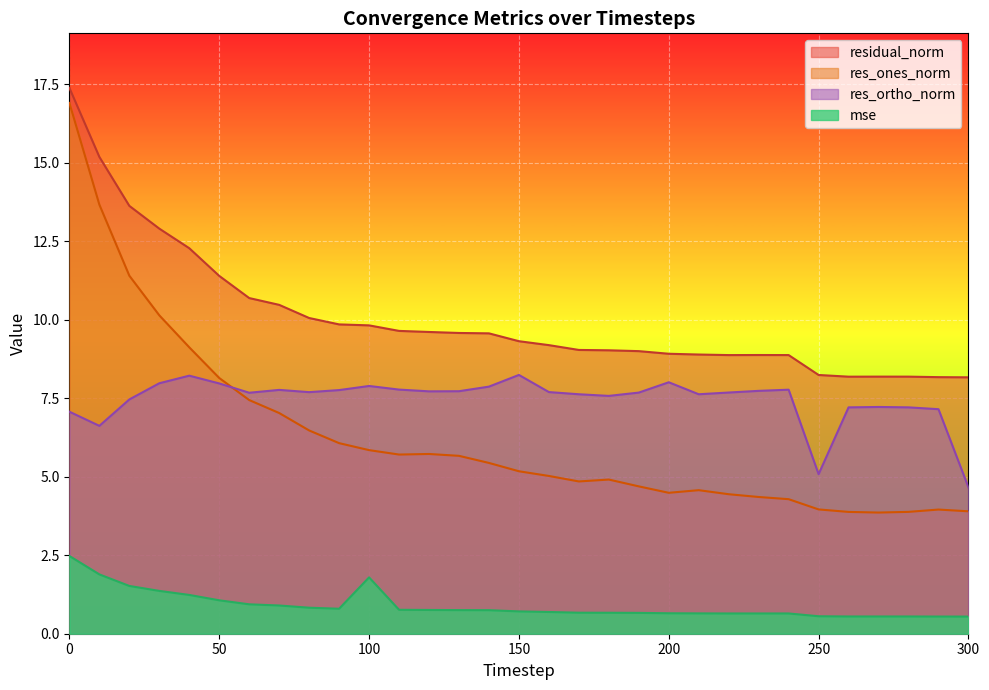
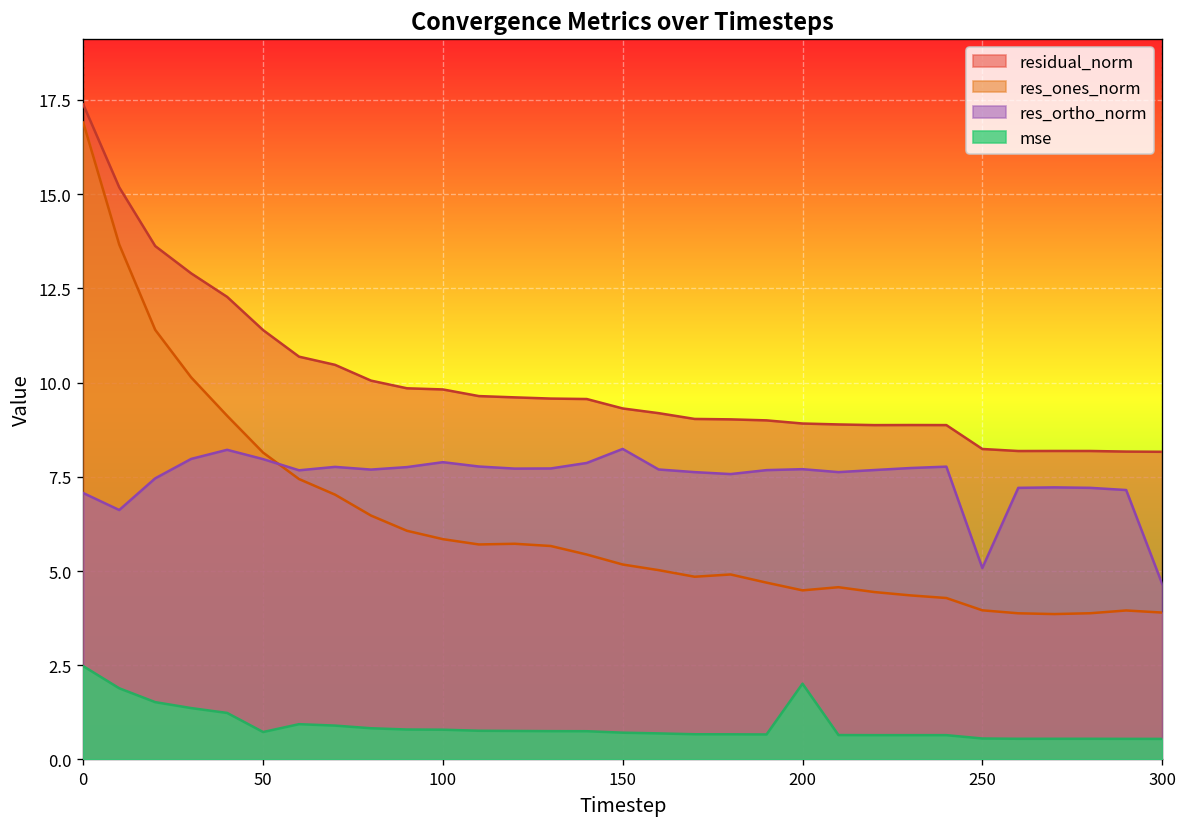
  {
    "res_ortho_norm": {
      "0": 7.1,
      "50": 8.0,
      "100": 7.9,
      "150": 8.2,
-     "200": 8.0,
+     "200": 7.7,
      "250": 5.1,
      "300": 4.7
    },
    "mse": {
      "0": 2.5,
-     "50": 1.1,
-     "100": 1.8,
+     "50": 0.7,
+     "100": 0.8,
      "150": 0.7,
-     "200": 0.7,
+     "200": 2.0,
      "250": 0.6,
      "300": 0.5
    }
  }
